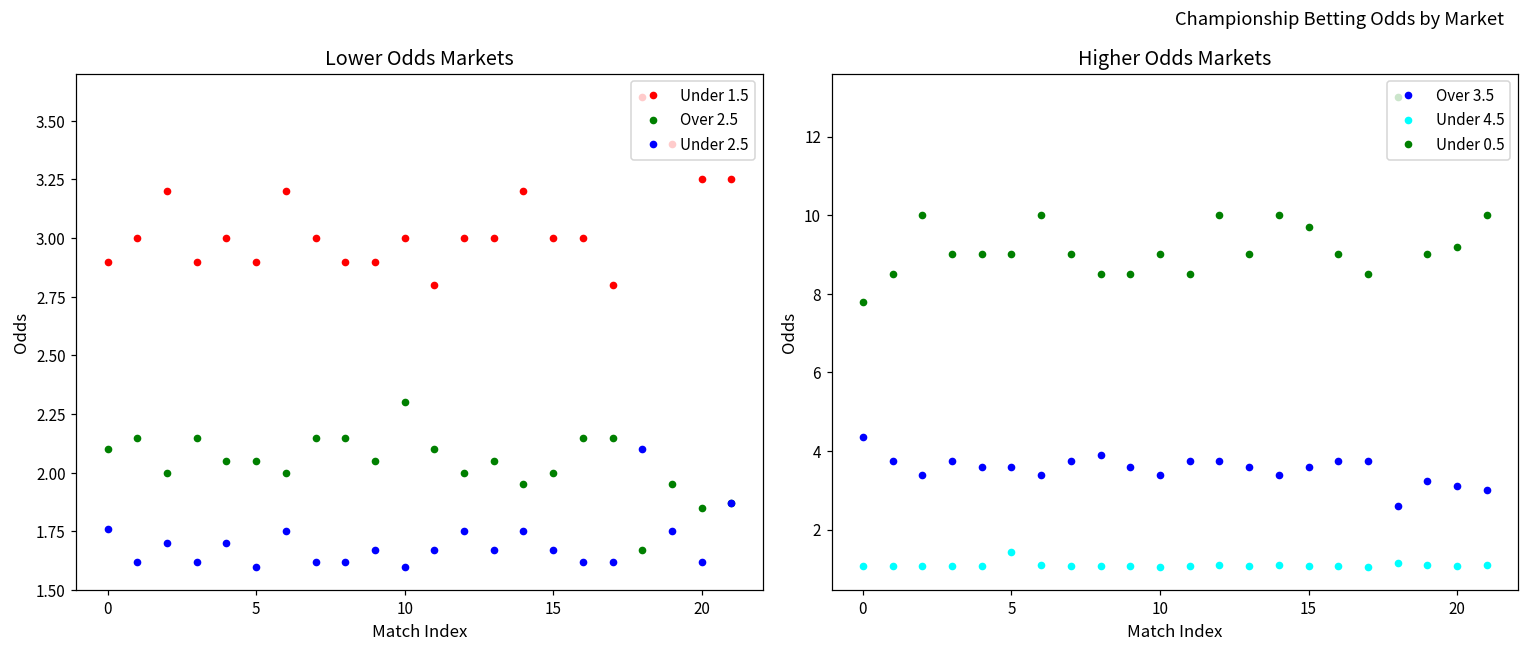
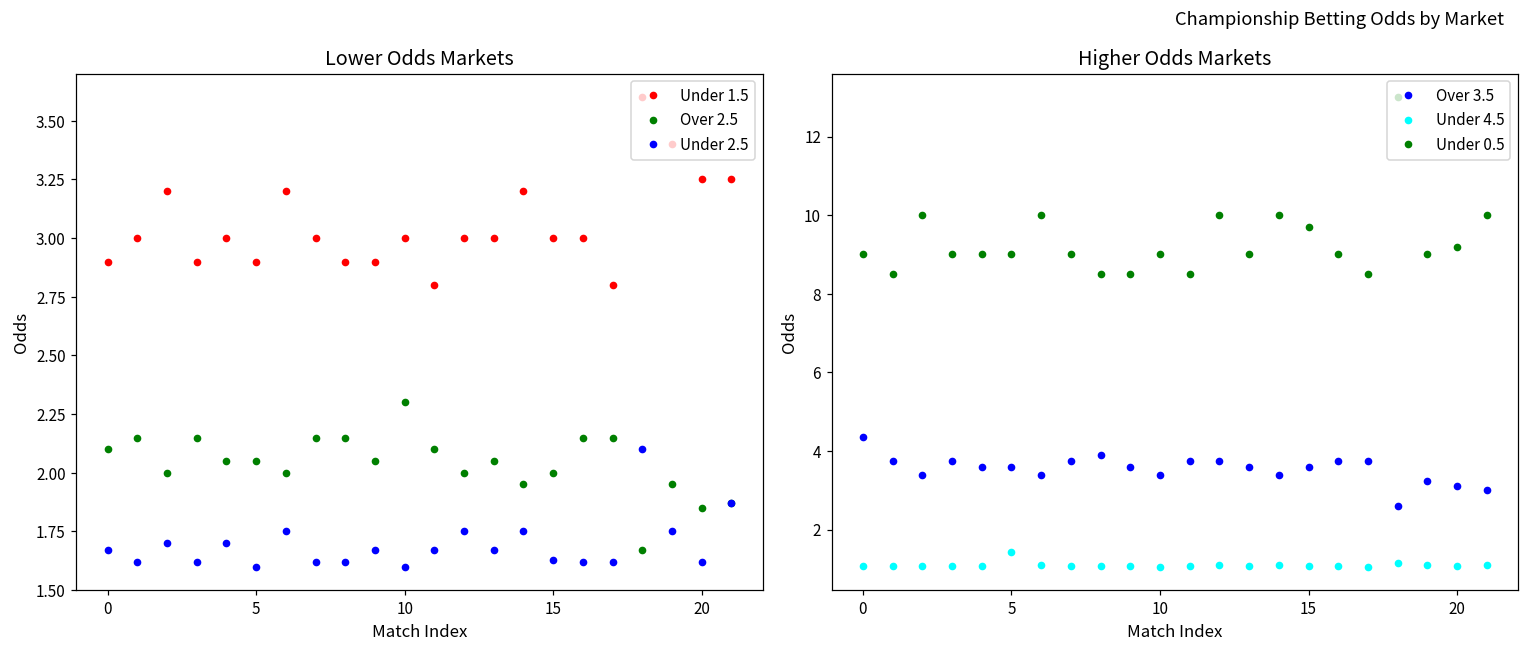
  {
    "Lower Odds Markets": {
      "Under 1.5": {
        "0": 2.90,
        "5": 2.90,
        "10": 3.00,
        "15": 3.00,
        "20": 3.25
      },
      "Over 2.5": {
        "0": 2.10,
        "5": 2.05,
        "10": 2.30,
        "15": 2.00,
        "20": 1.85
      },
      "Under 2.5": {
-       "0": 1.76,
+       "0": 1.67,
        "5": 1.60,
        "10": 1.60,
-       "15": 1.67,
+       "15": 1.63,
        "20": 1.62
      }
    },
    "Higher Odds Markets": {
      "Over 3.5": {
        "0": 4.4,
        "5": 3.6,
        "10": 3.4,
        "15": 3.6,
        "20": 3.1
      },
      "Under 4.5": {
        "0": 1.1,
        "5": 1.4,
        "10": 1.1,
        "15": 1.1,
        "20": 1.1
      },
      "Under 0.5": {
-       "0": 7.8,
+       "0": 9.0,
        "5": 9.0,
        "10": 9.0,
        "15": 9.7,
        "20": 9.2
      }
    }
  }
